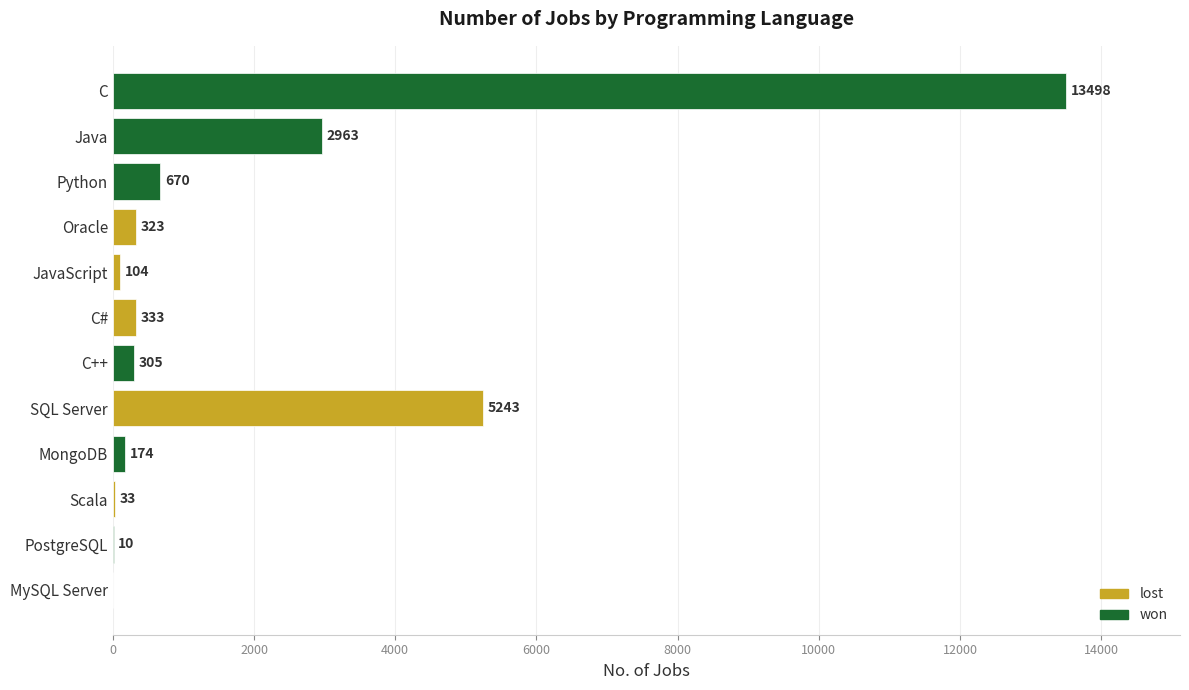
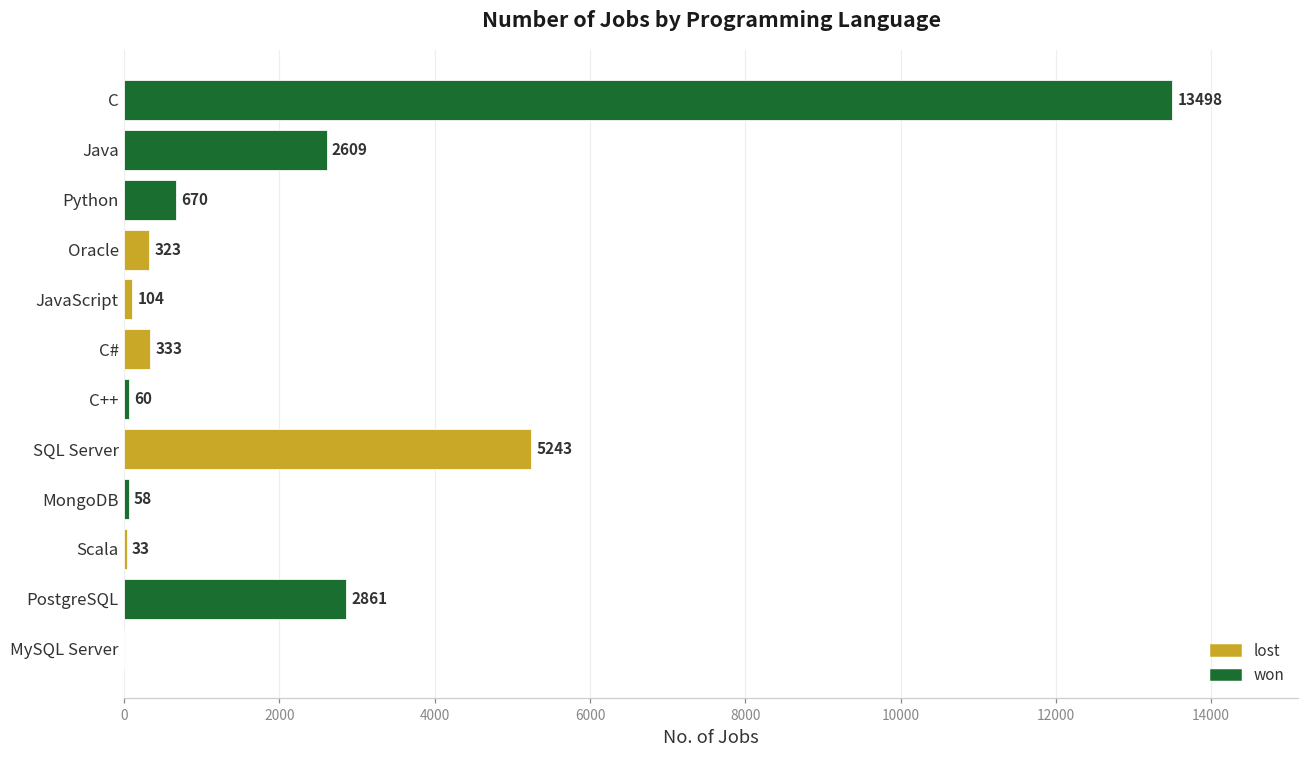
  {
    "C": 13498,
-   "Java": 2963,
+   "Java": 2609,
    "Python": 670,
    "Oracle": 323,
    "JavaScript": 104,
    "C#": 333,
-   "C++": 305,
+   "C++": 60,
    "SQL Server": 5243,
-   "MongoDB": 174,
+   "MongoDB": 58,
    "Scala": 33,
-   "PostgreSQL": 10
+   "PostgreSQL": 2861
  }
